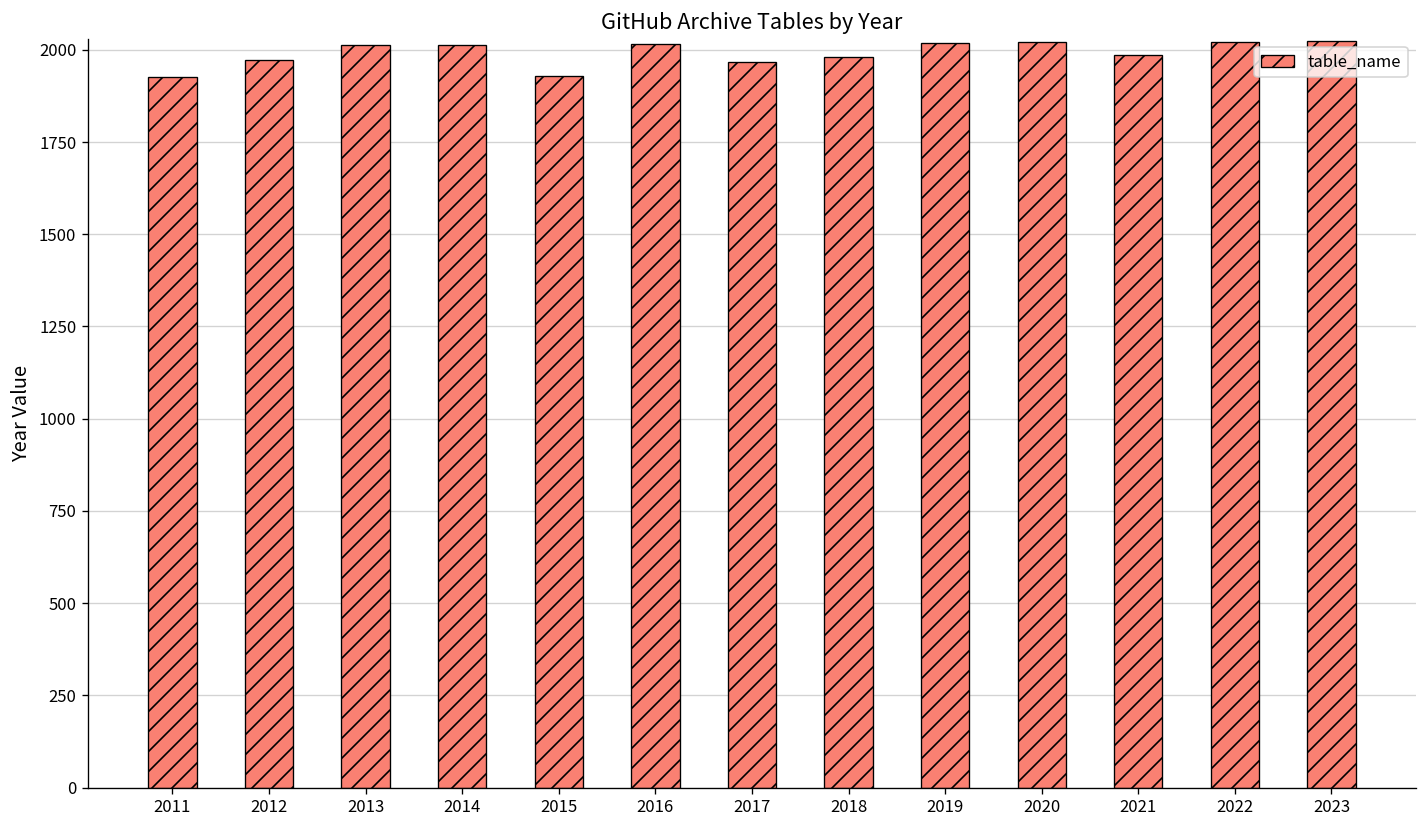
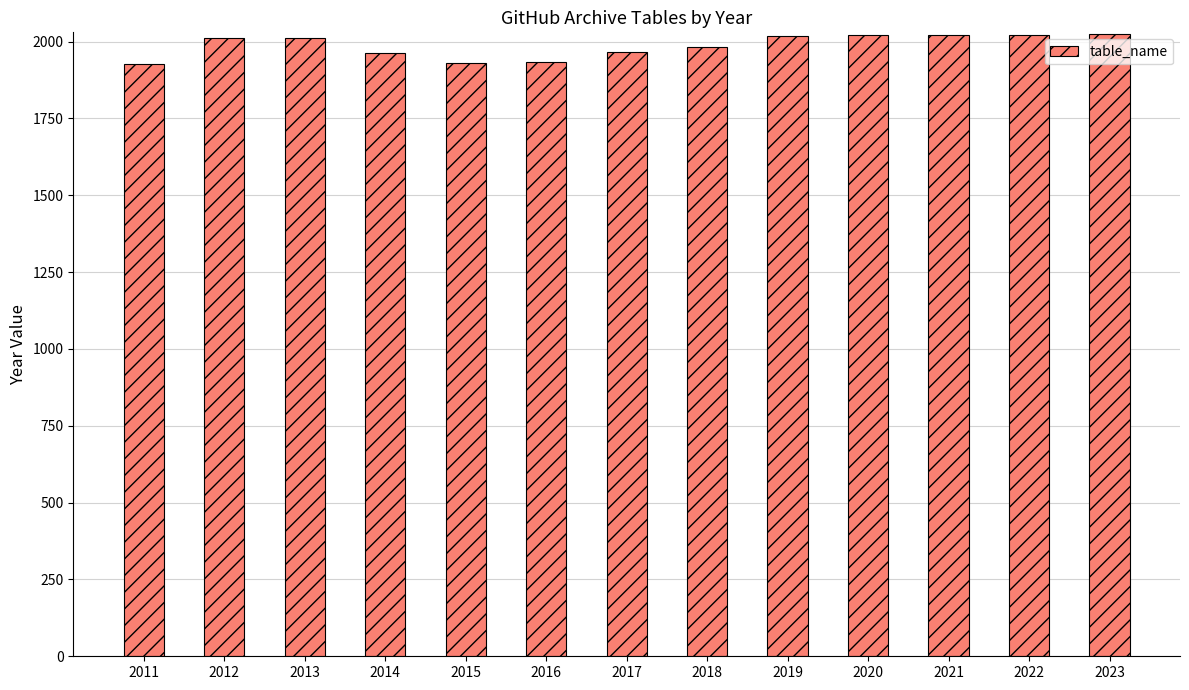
  {
    "2011": 1930,
-   "2012": 1970,
+   "2012": 2010,
    "2013": 2010,
-   "2014": 2010,
+   "2014": 1960,
    "2015": 1930,
-   "2016": 2020,
+   "2016": 1930,
    "2017": 1970,
    "2018": 1980,
    "2019": 2020,
    "2020": 2020,
-   "2021": 1990,
+   "2021": 2020,
    "2022": 2020,
    "2023": 2020
  }
